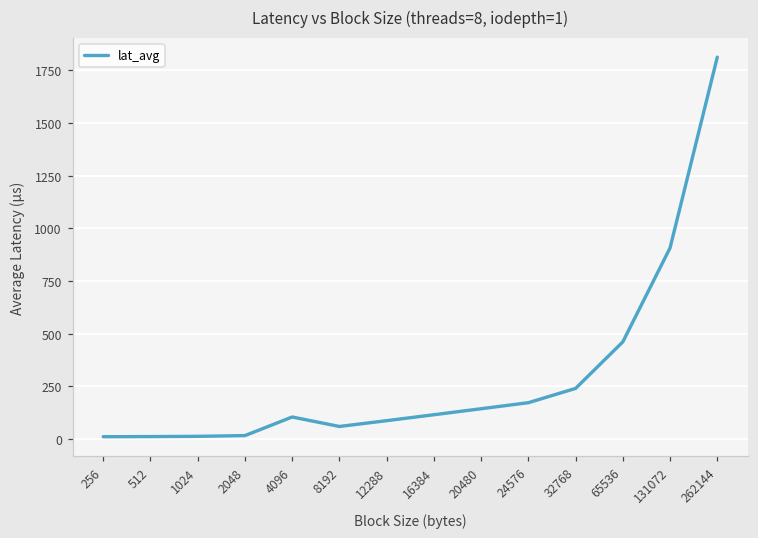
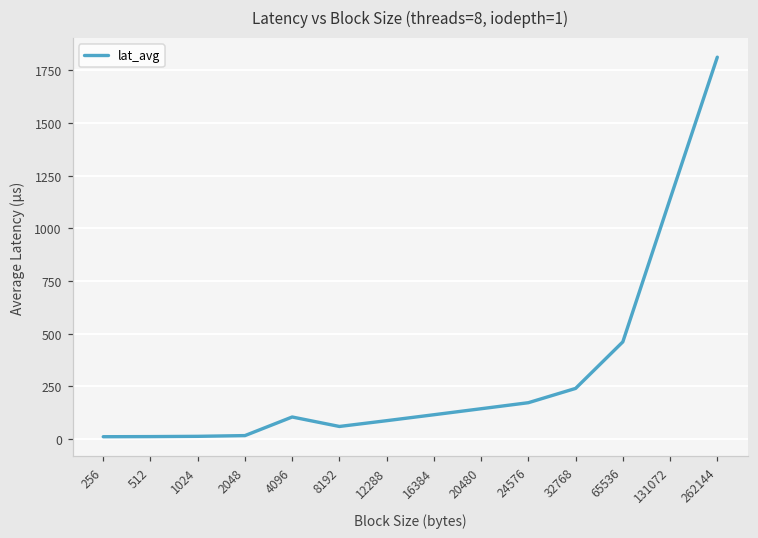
  {
    "256": 10,
    "512": 10,
    "1024": 10,
    "2048": 20,
    "4096": 100,
    "8192": 60,
    "12288": 90,
    "16384": 110,
    "20480": 140,
    "24576": 170,
    "32768": 240,
    "65536": 460,
-   "131072": 910,
+   "131072": 1140,
    "262144": 1810
  }
